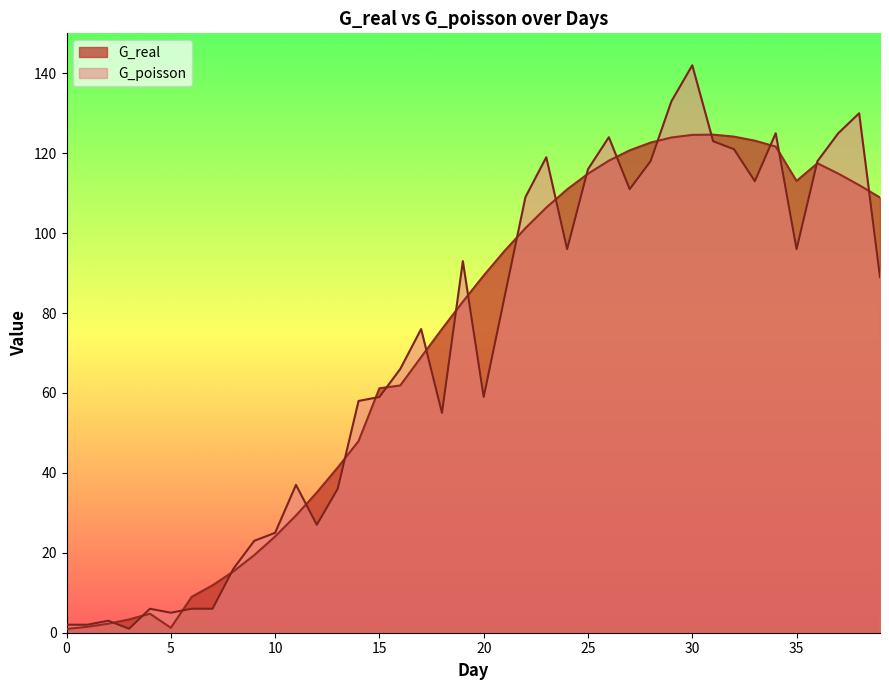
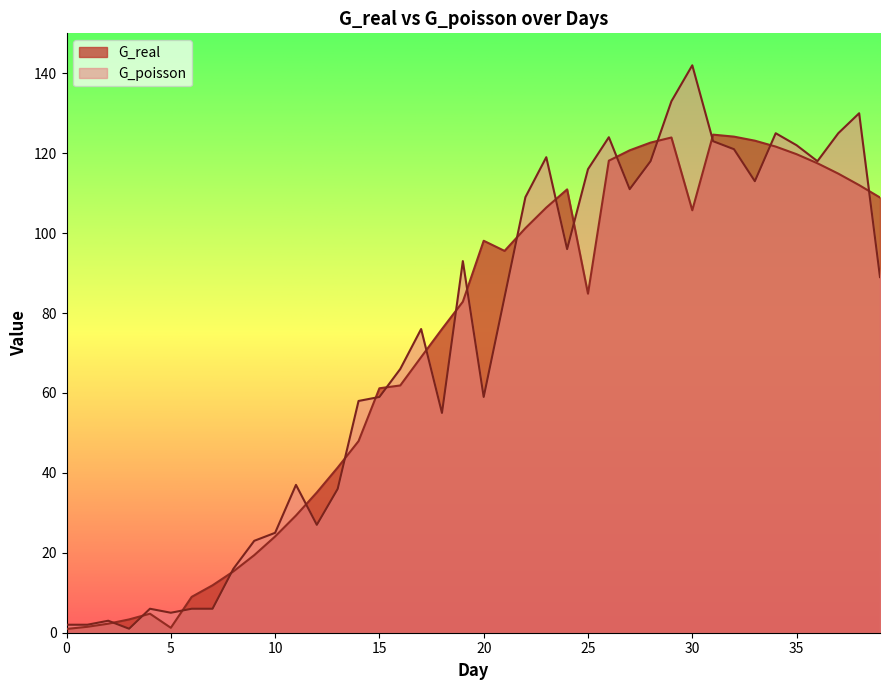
  {
    "G_real": {
      "0": 1,
      "5": 1,
      "10": 24,
      "15": 61,
-     "20": 89,
-     "25": 115,
-     "30": 125,
-     "35": 113
+     "20": 98,
+     "25": 85,
+     "30": 106,
+     "35": 120
    },
    "G_poisson": {
      "0": 2,
      "5": 5,
      "10": 25,
      "15": 59,
      "20": 59,
      "25": 116,
      "30": 142,
-     "35": 96
+     "35": 122
    }
  }
